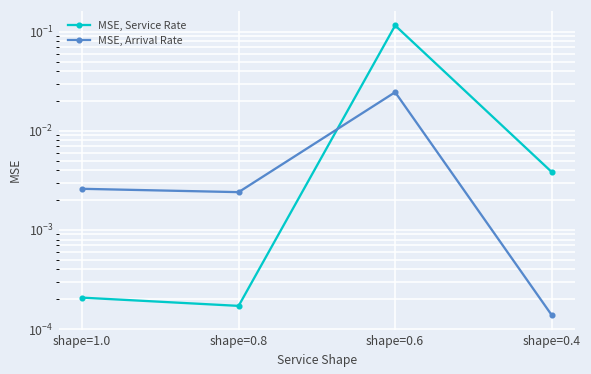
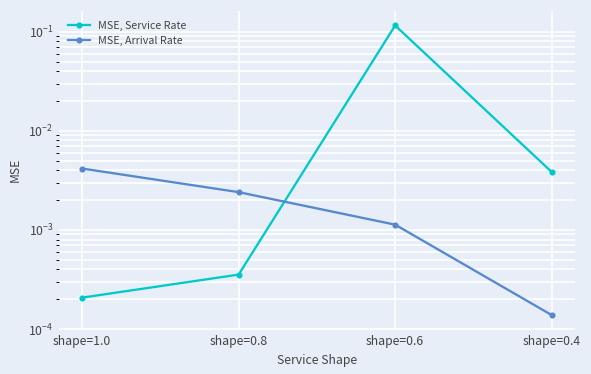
  {
    "MSE, Service Rate": {
      "shape=1.0": 0.00021,
-     "shape=0.8": 0.00017,
+     "shape=0.8": 0.00035,
      "shape=0.6": 0.12,
      "shape=0.4": 0.0038
    },
    "MSE, Arrival Rate": {
-     "shape=1.0": 0.0026,
+     "shape=1.0": 0.004,
      "shape=0.8": 0.0024,
-     "shape=0.6": 0.025,
+     "shape=0.6": 0.0011,
      "shape=0.4": 0.00014
    }
  }
